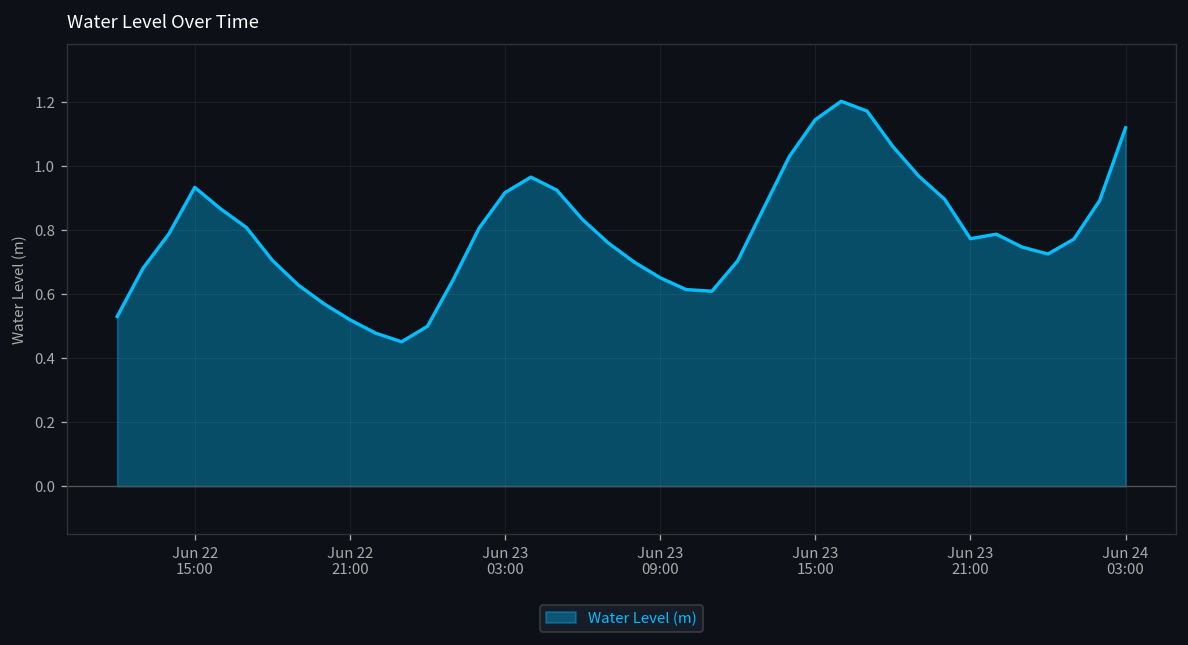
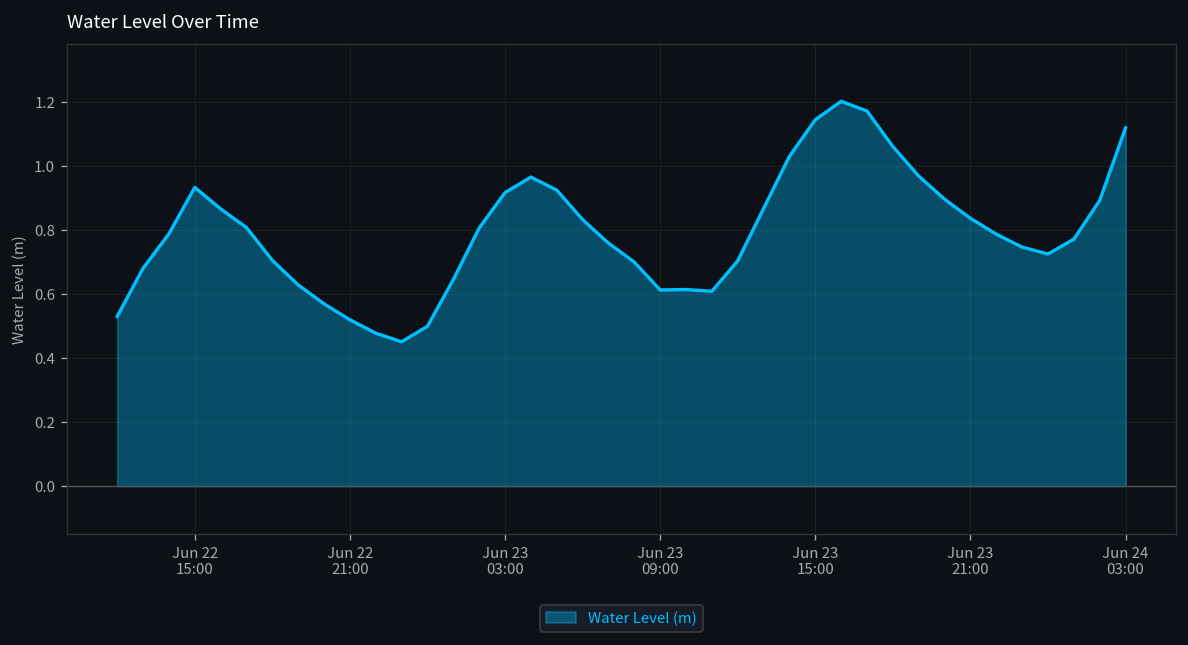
  {
    "Jun 22 15:00": 0.93,
    "Jun 22 21:00": 0.52,
    "Jun 23 03:00": 0.92,
-   "Jun 23 09:00": 0.65,
+   "Jun 23 09:00": 0.61,
    "Jun 23 15:00": 1.15,
-   "Jun 23 21:00": 0.77,
+   "Jun 23 21:00": 0.84,
    "Jun 24 03:00": 1.12
  }
